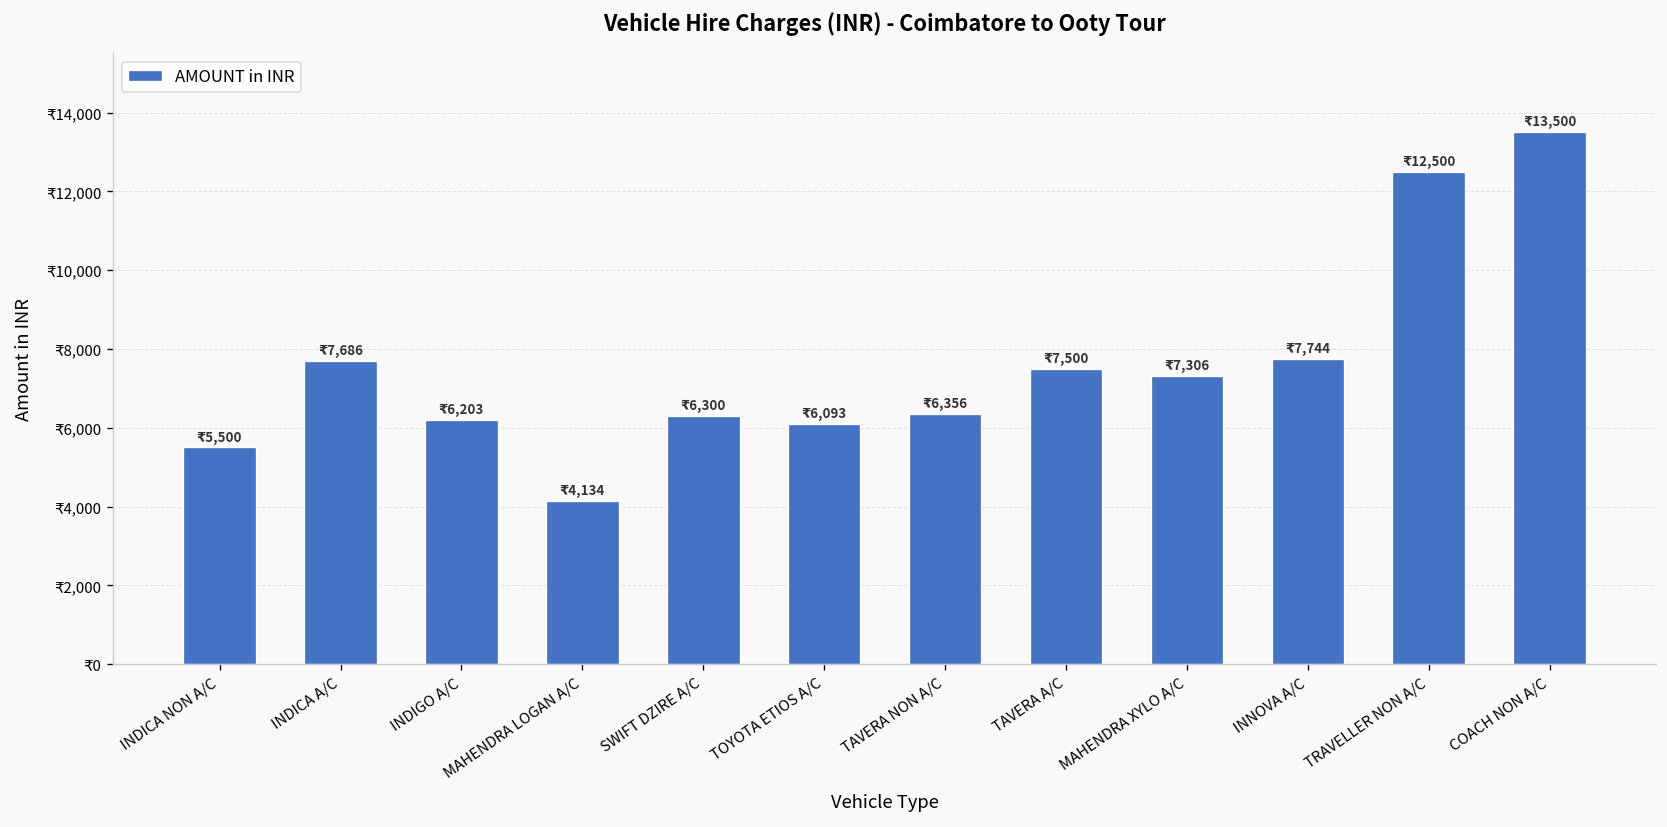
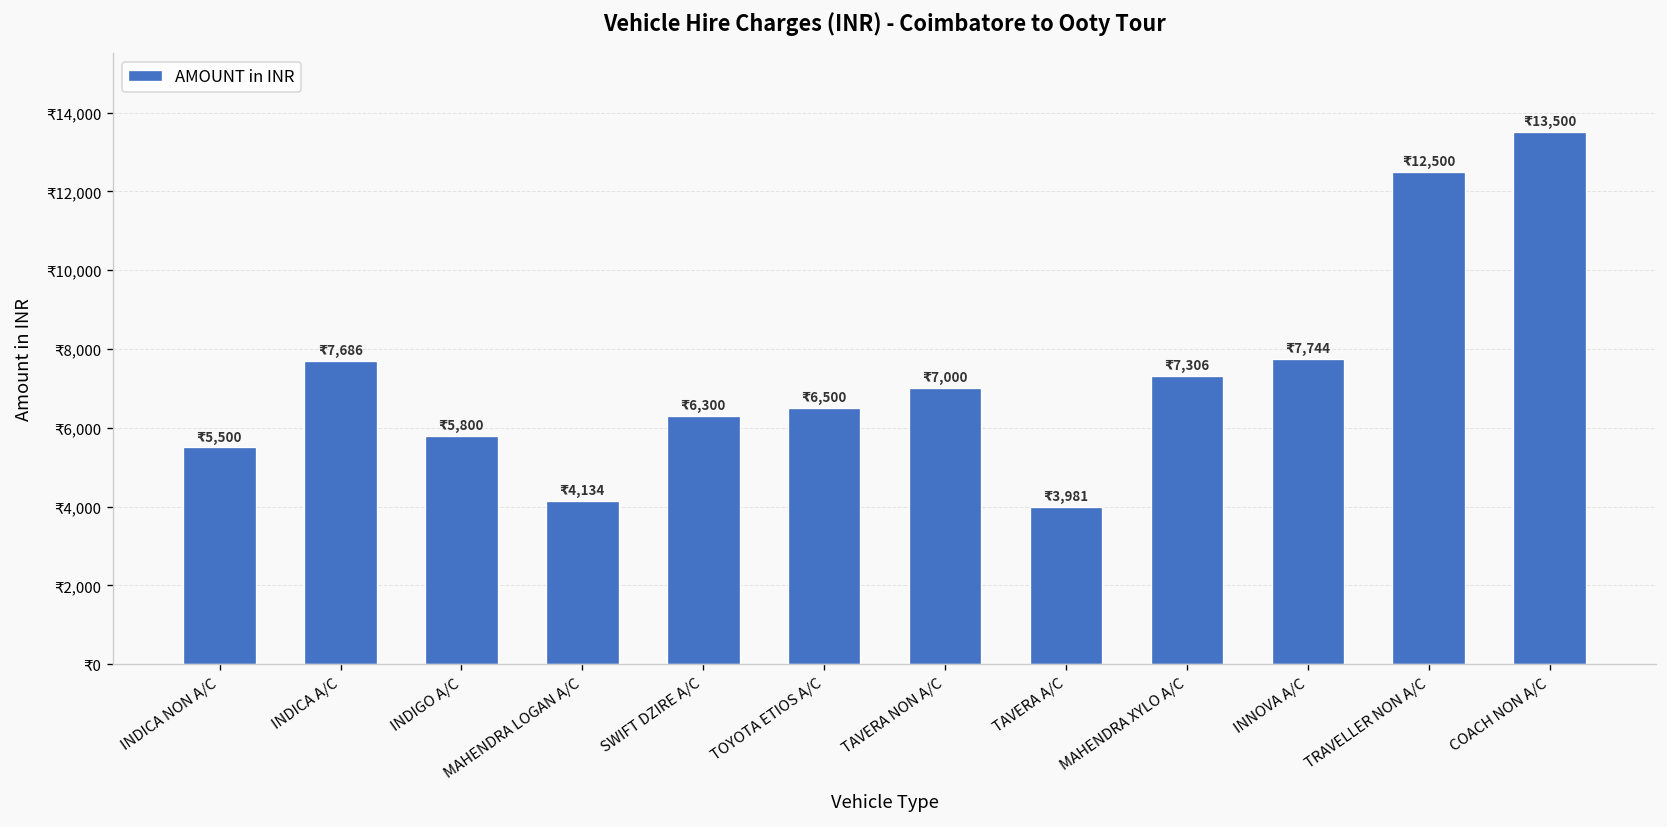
  {
    "INDICA NON A/C": "5,500",
    "INDICA A/C": "7,686",
-   "INDIGO A/C": "6,203",
+   "INDIGO A/C": "5,800",
    "MAHENDRA LOGAN A/C": "4,134",
    "SWIFT DZIRE A/C": "6,300",
-   "TOYOTA ETIOS A/C": "6,093",
-   "TAVERA NON A/C": "6,356",
-   "TAVERA A/C": "7,500",
+   "TOYOTA ETIOS A/C": "6,500",
+   "TAVERA NON A/C": "7,000",
+   "TAVERA A/C": "3,981",
    "MAHENDRA XYLO A/C": "7,306",
    "INNOVA A/C": "7,744",
    "TRAVELLER NON A/C": "12,500",
    "COACH NON A/C": "13,500"
  }
